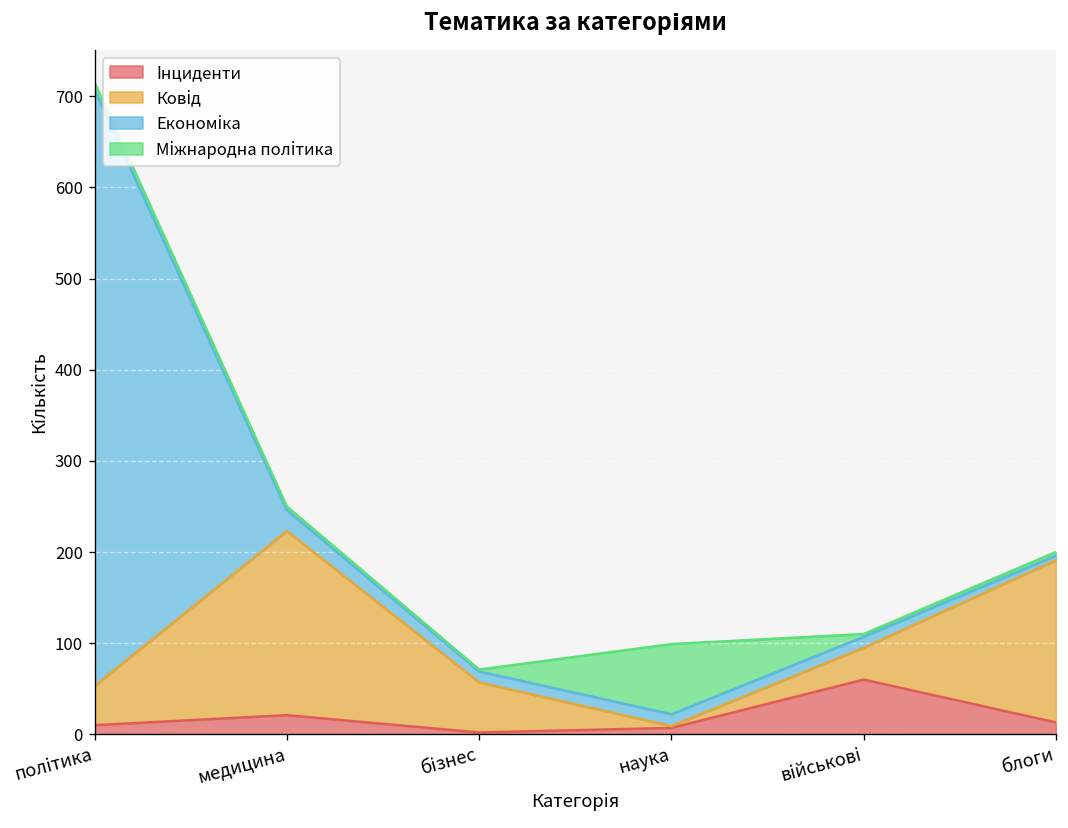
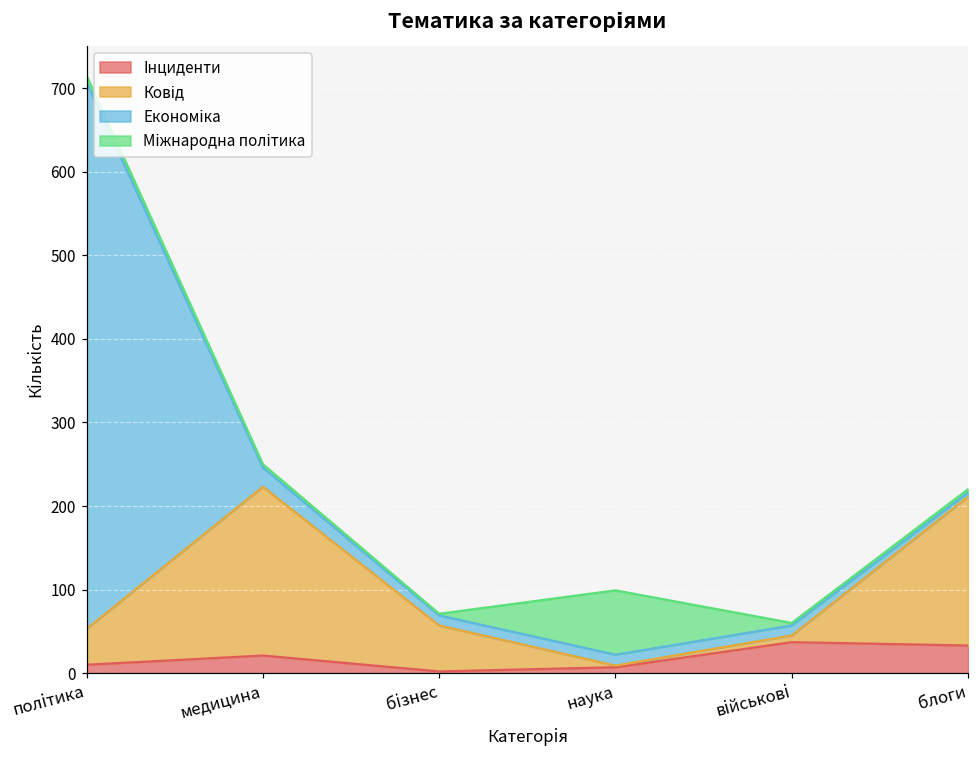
  {
    "Інциденти": {
      "політика": 10,
      "медицина": 20,
      "бізнес": 0,
-     "військові": 60,
-     "блоги": 10
+     "військові": 40,
+     "блоги": 30
    },
    "Ковід": {
      "політика": 40,
      "медицина": 200,
      "бізнес": 60,
-     "військові": 40,
+     "військові": 10,
      "блоги": 180
    },
    "Економіка": {
      "політика": 650,
      "медицина": 20,
      "наука": 10,
      "блоги": 10
    },
    "Міжнародна політика": {
      "політика": 10,
      "медицина": 0,
      "наука": 80,
      "блоги": 0
    }
  }
